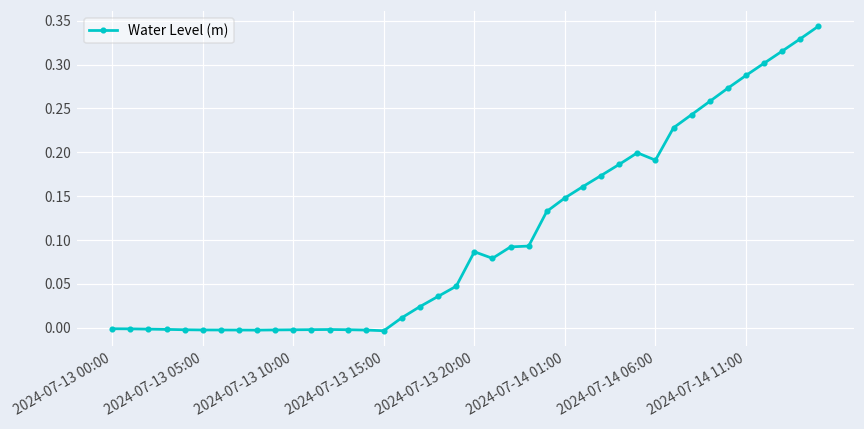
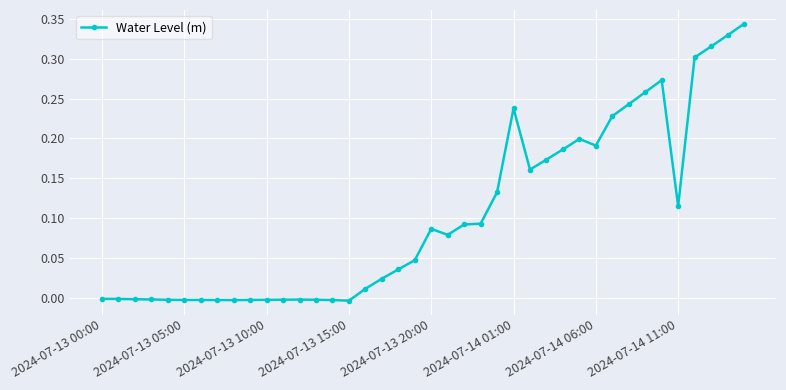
  {
    "2024-07-13 00:00": 0.00,
    "2024-07-13 05:00": 0.00,
    "2024-07-13 10:00": 0.00,
    "2024-07-13 15:00": 0.00,
    "2024-07-13 20:00": 0.09,
-   "2024-07-14 01:00": 0.15,
+   "2024-07-14 01:00": 0.24,
    "2024-07-14 06:00": 0.19,
-   "2024-07-14 11:00": 0.29
+   "2024-07-14 11:00": 0.12
  }
